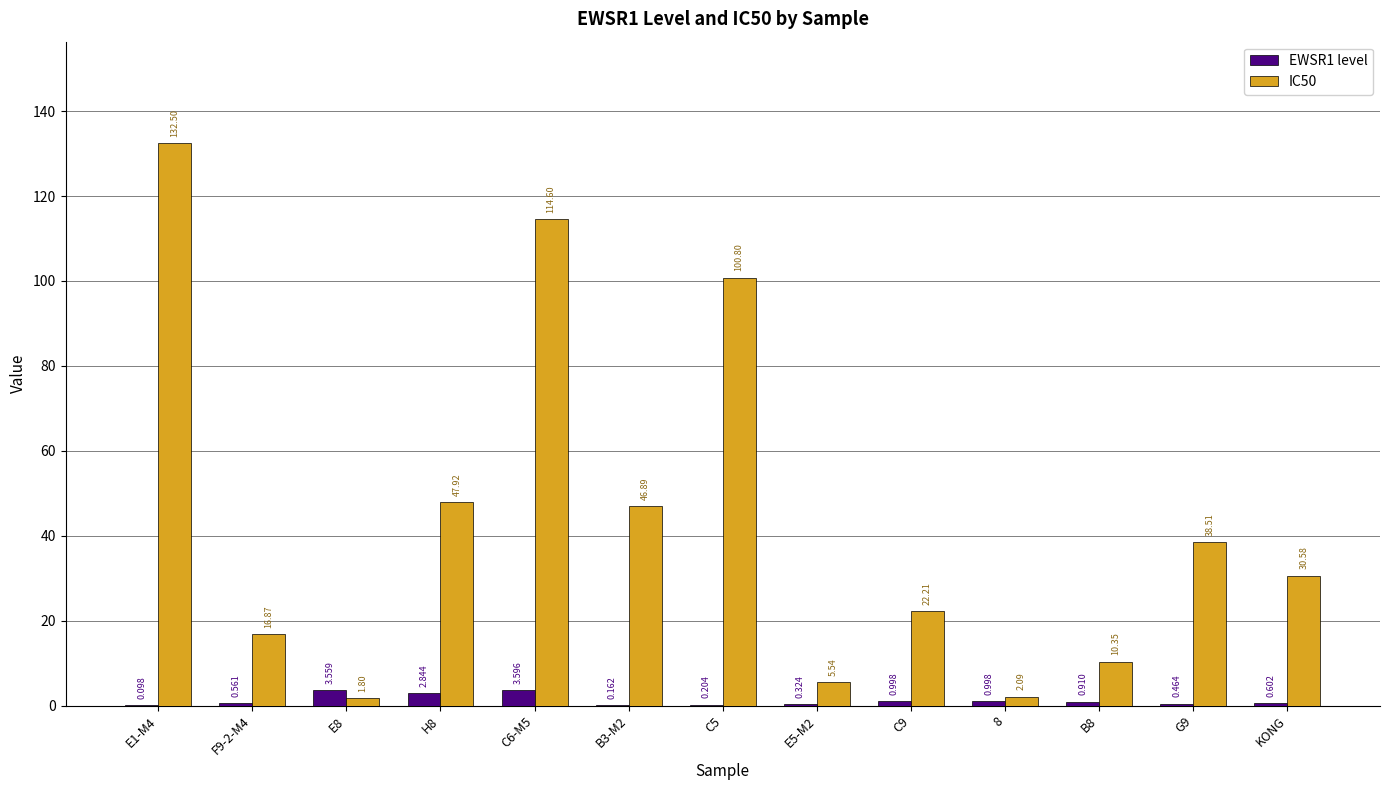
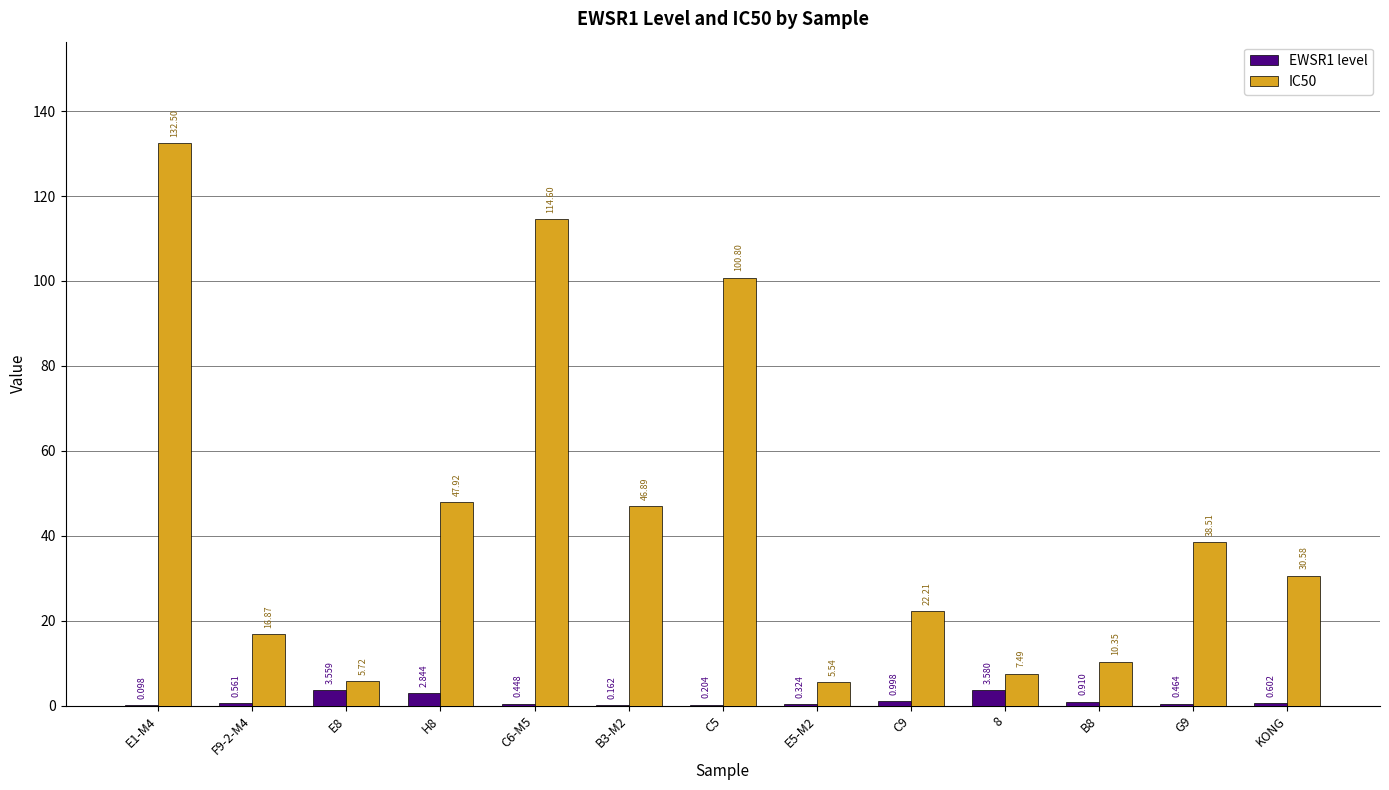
  {
    "EWSR1 level": {
      "E1-M4": 0.098,
      "F9-2-M4": 0.561,
      "E8": 3.559,
      "H8": 2.844,
-     "C6-M5": 3.596,
+     "C6-M5": 0.448,
      "B3-M2": 0.162,
      "C5": 0.204,
      "E5-M2": 0.324,
      "C9": 0.998,
-     "8": 0.998,
+     "8": 3.580,
      "B8": 0.910,
      "G9": 0.464,
      "KONG": 0.602
    },
    "IC50": {
      "E1-M4": 132.50,
      "F9-2-M4": 16.87,
-     "E8": 1.80,
+     "E8": 5.72,
      "H8": 47.92,
      "C6-M5": 114.60,
      "B3-M2": 46.89,
      "C5": 100.80,
      "E5-M2": 5.54,
      "C9": 22.21,
-     "8": 2.09,
+     "8": 7.49,
      "B8": 10.35,
      "G9": 38.51,
      "KONG": 30.58
    }
  }
